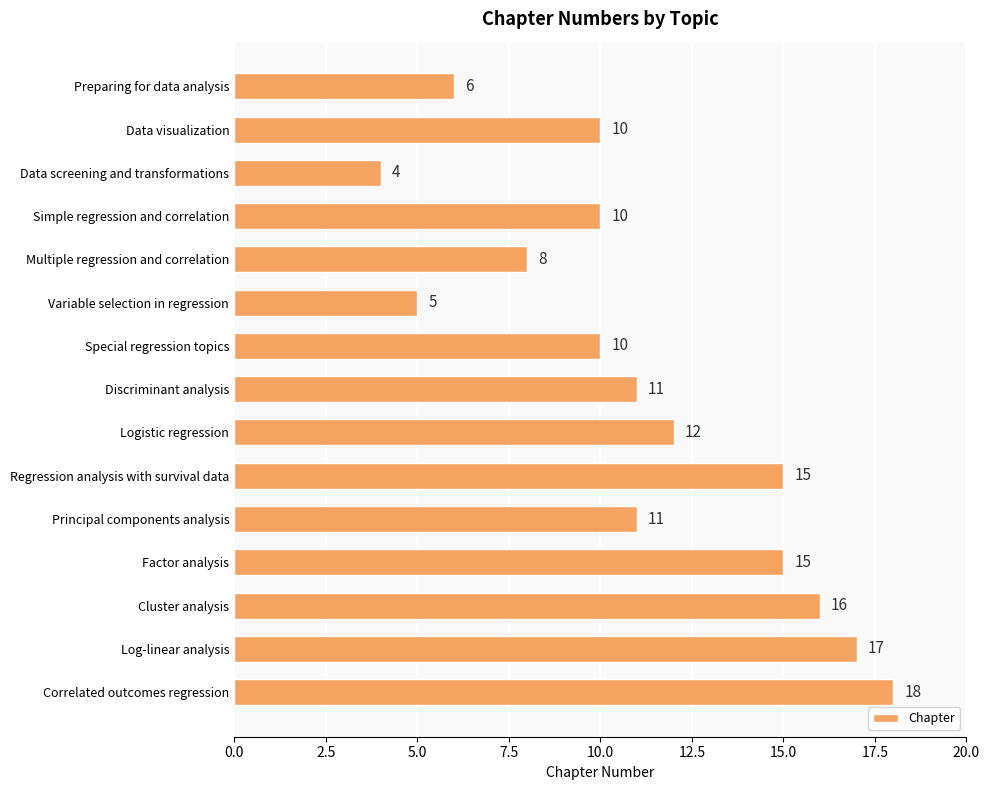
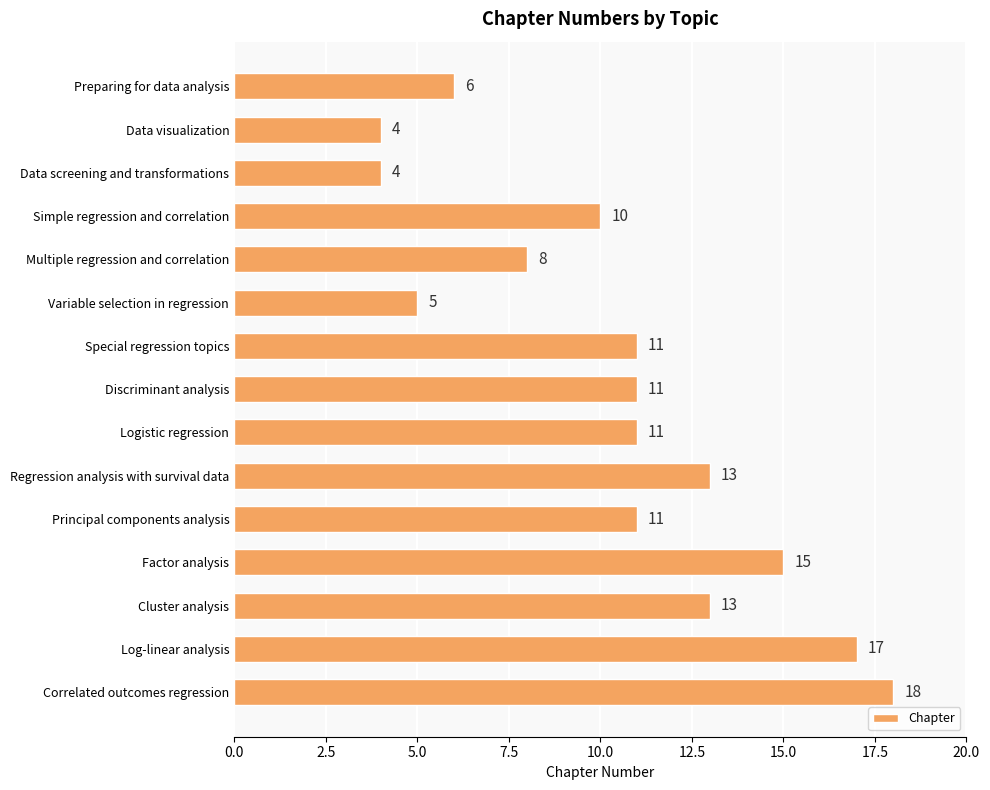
  {
    "Preparing for data analysis": 6,
-   "Data visualization": 10,
+   "Data visualization": 4,
    "Data screening and transformations": 4,
    "Simple regression and correlation": 10,
    "Multiple regression and correlation": 8,
    "Variable selection in regression": 5,
-   "Special regression topics": 10,
+   "Special regression topics": 11,
    "Discriminant analysis": 11,
-   "Logistic regression": 12,
-   "Regression analysis with survival data": 15,
+   "Logistic regression": 11,
+   "Regression analysis with survival data": 13,
    "Principal components analysis": 11,
    "Factor analysis": 15,
-   "Cluster analysis": 16,
+   "Cluster analysis": 13,
    "Log-linear analysis": 17,
    "Correlated outcomes regression": 18
  }
